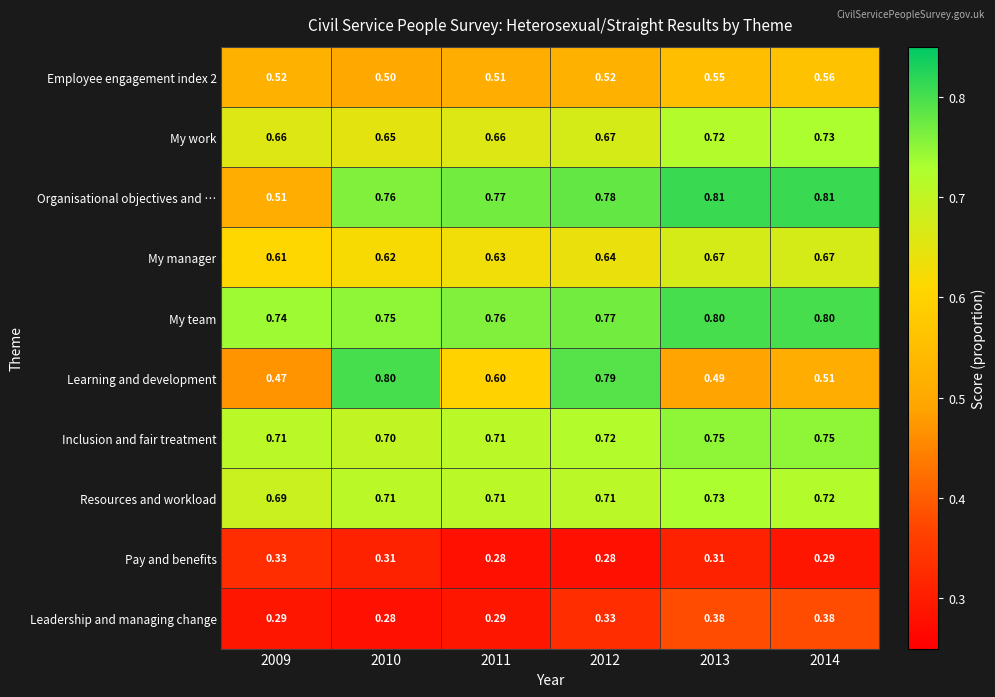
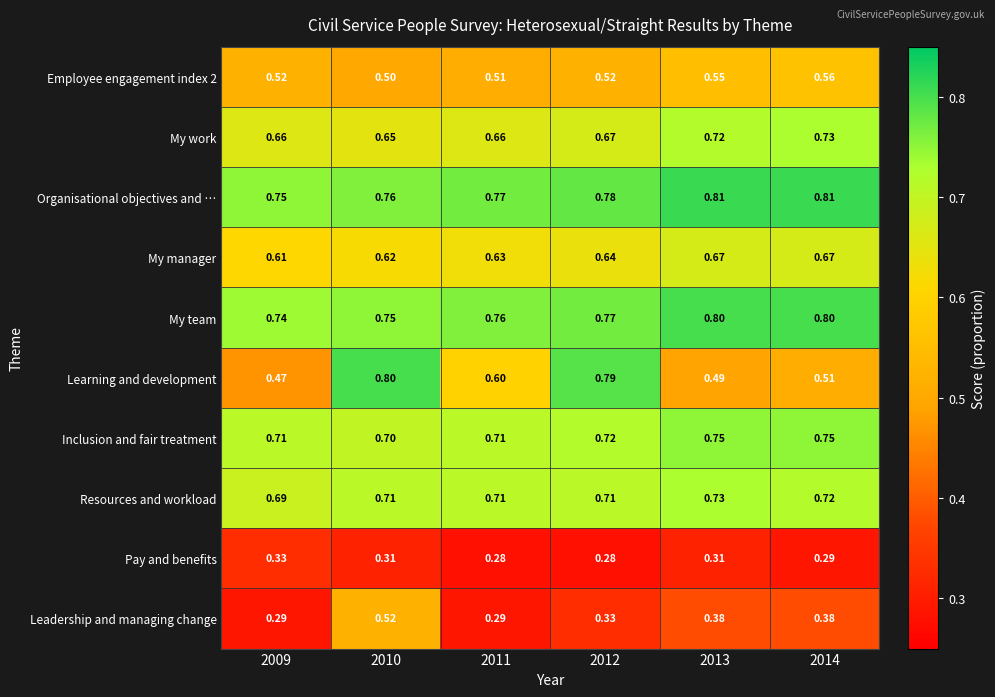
  {
    "Employee engagement index 2": {
      "2009": 0.52,
      "2010": 0.50,
      "2011": 0.51,
      "2012": 0.52,
      "2013": 0.55,
      "2014": 0.56
    },
    "My work": {
      "2009": 0.66,
      "2010": 0.65,
      "2011": 0.66,
      "2012": 0.67,
      "2013": 0.72,
      "2014": 0.73
    },
    "Organisational objectives and …": {
-     "2009": 0.51,
+     "2009": 0.75,
      "2010": 0.76,
      "2011": 0.77,
      "2012": 0.78,
      "2013": 0.81,
      "2014": 0.81
    },
    "My manager": {
      "2009": 0.61,
      "2010": 0.62,
      "2011": 0.63,
      "2012": 0.64,
      "2013": 0.67,
      "2014": 0.67
    },
    "My team": {
      "2009": 0.74,
      "2010": 0.75,
      "2011": 0.76,
      "2012": 0.77,
      "2013": 0.80,
      "2014": 0.80
    },
    "Learning and development": {
      "2009": 0.47,
      "2010": 0.80,
      "2011": 0.60,
      "2012": 0.79,
      "2013": 0.49,
      "2014": 0.51
    },
    "Inclusion and fair treatment": {
      "2009": 0.71,
      "2010": 0.70,
      "2011": 0.71,
      "2012": 0.72,
      "2013": 0.75,
      "2014": 0.75
    },
    "Resources and workload": {
      "2009": 0.69,
      "2010": 0.71,
      "2011": 0.71,
      "2012": 0.71,
      "2013": 0.73,
      "2014": 0.72
    },
    "Pay and benefits": {
      "2009": 0.33,
      "2010": 0.31,
      "2011": 0.28,
      "2012": 0.28,
      "2013": 0.31,
      "2014": 0.29
    },
    "Leadership and managing change": {
      "2009": 0.29,
-     "2010": 0.28,
+     "2010": 0.52,
      "2011": 0.29,
      "2012": 0.33,
      "2013": 0.38,
      "2014": 0.38
    }
  }
